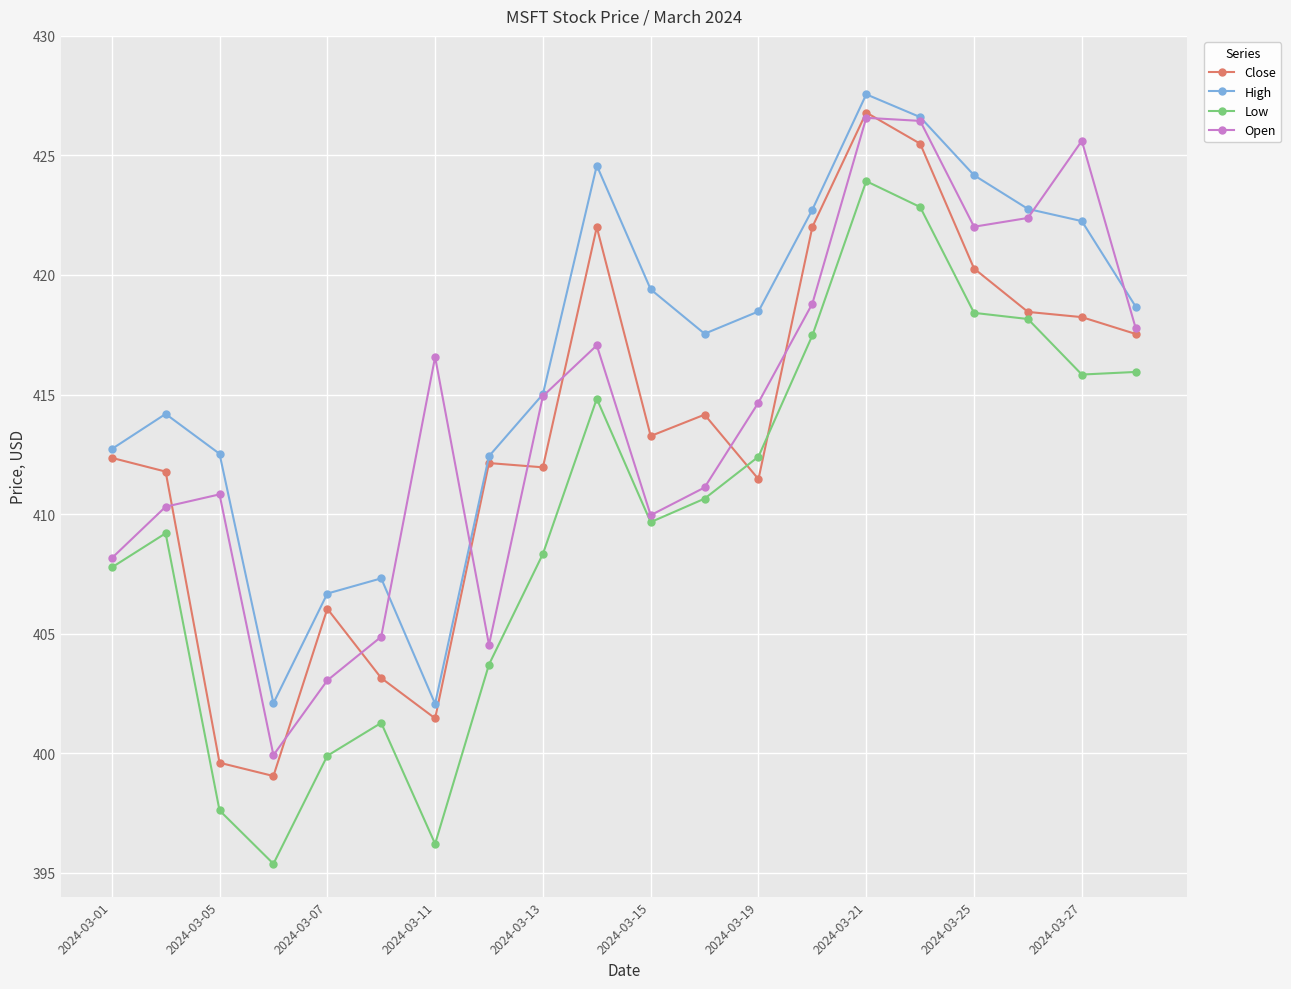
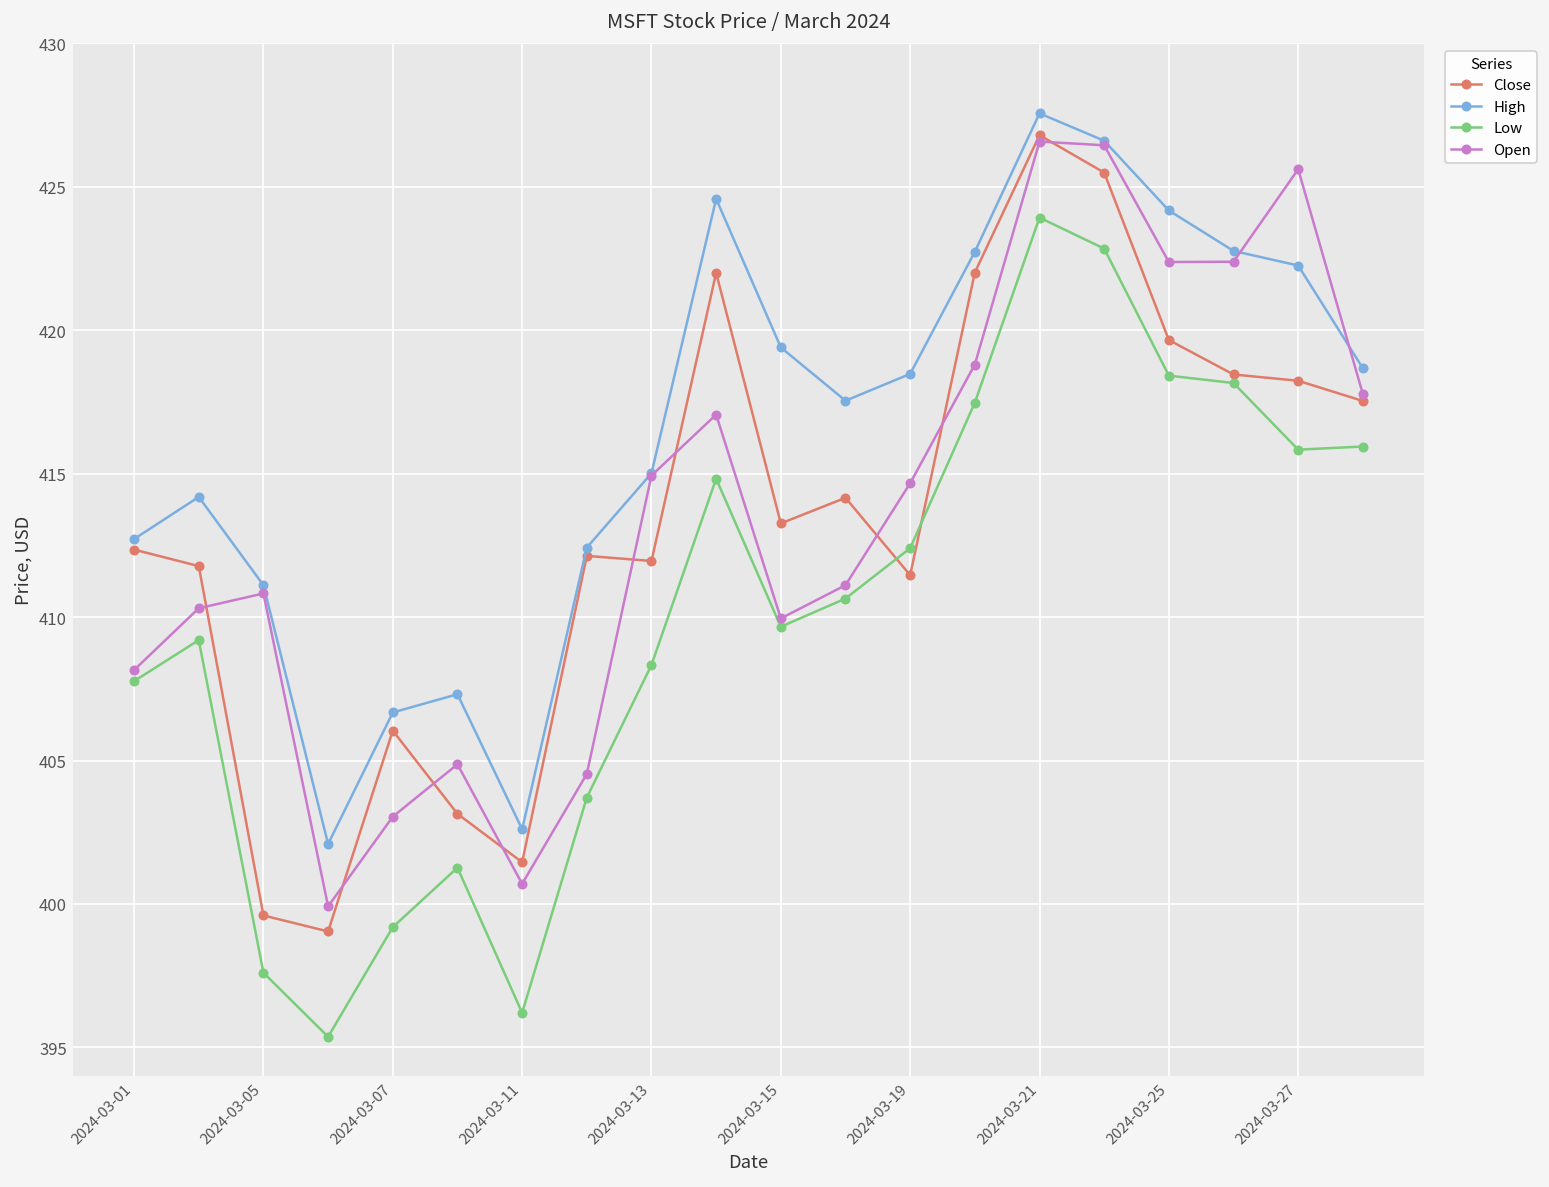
  {
    "Close": {
      "2024-03-01": 412.4,
      "2024-03-05": 399.6,
      "2024-03-07": 406.0,
      "2024-03-11": 401.5,
      "2024-03-13": 412.0,
      "2024-03-15": 413.3,
      "2024-03-19": 411.5,
      "2024-03-21": 426.8,
-     "2024-03-25": 420.3,
+     "2024-03-25": 419.7,
      "2024-03-27": 418.2
    },
    "High": {
      "2024-03-01": 412.7,
-     "2024-03-05": 412.5,
+     "2024-03-05": 411.1,
      "2024-03-07": 406.7,
-     "2024-03-11": 402.1,
+     "2024-03-11": 402.6,
      "2024-03-15": 419.4,
      "2024-03-19": 418.5,
      "2024-03-21": 427.6,
      "2024-03-25": 424.2,
      "2024-03-27": 422.3
    },
    "Low": {
      "2024-03-01": 407.8,
      "2024-03-05": 397.6,
-     "2024-03-07": 399.9,
+     "2024-03-07": 399.2,
      "2024-03-11": 396.2,
      "2024-03-13": 408.3,
      "2024-03-15": 409.7,
      "2024-03-19": 412.4,
      "2024-03-21": 423.9,
      "2024-03-25": 418.4,
      "2024-03-27": 415.8
    },
    "Open": {
      "2024-03-01": 408.2,
      "2024-03-05": 410.8,
      "2024-03-07": 403.0,
-     "2024-03-11": 416.6,
+     "2024-03-11": 400.7,
      "2024-03-15": 410.0,
      "2024-03-19": 414.7,
      "2024-03-21": 426.6,
-     "2024-03-25": 422.0,
+     "2024-03-25": 422.4,
      "2024-03-27": 425.6
    }
  }
